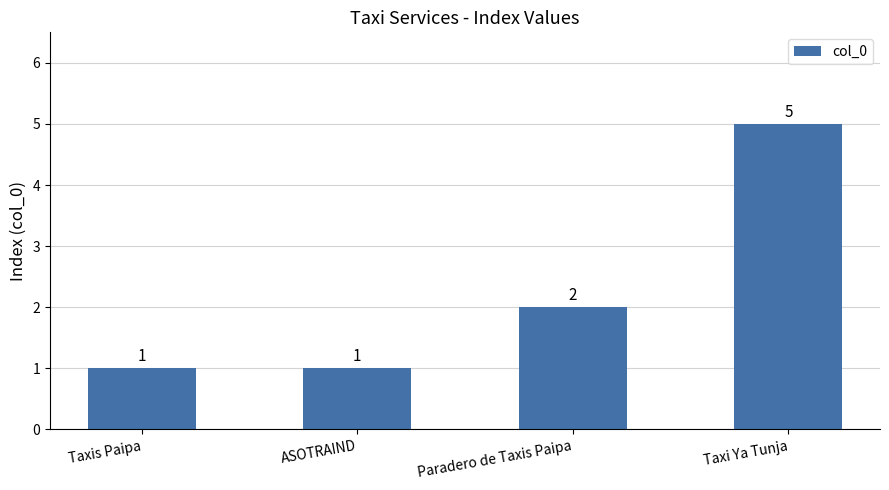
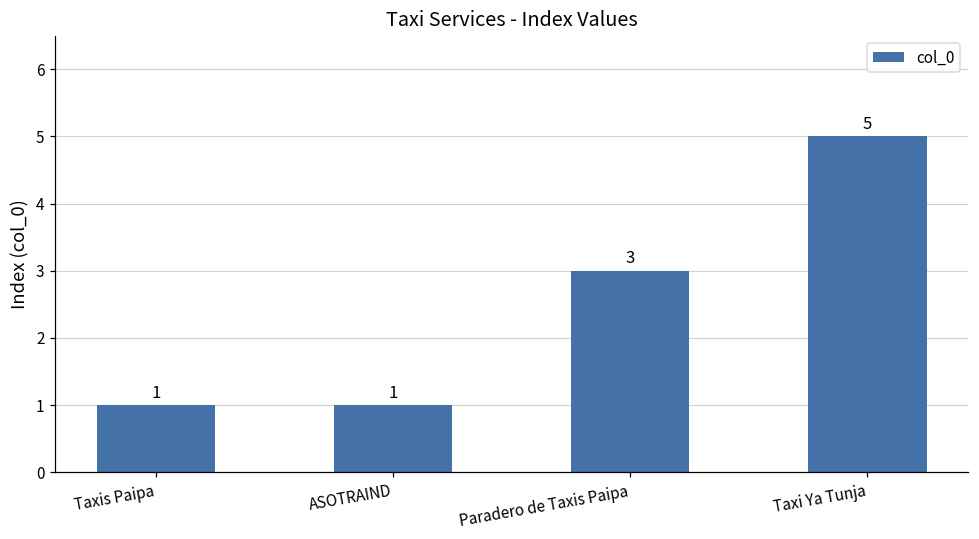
  {
    "Taxis Paipa": 1,
    "ASOTRAIND": 1,
-   "Paradero de Taxis Paipa": 2,
+   "Paradero de Taxis Paipa": 3,
    "Taxi Ya Tunja": 5
  }
